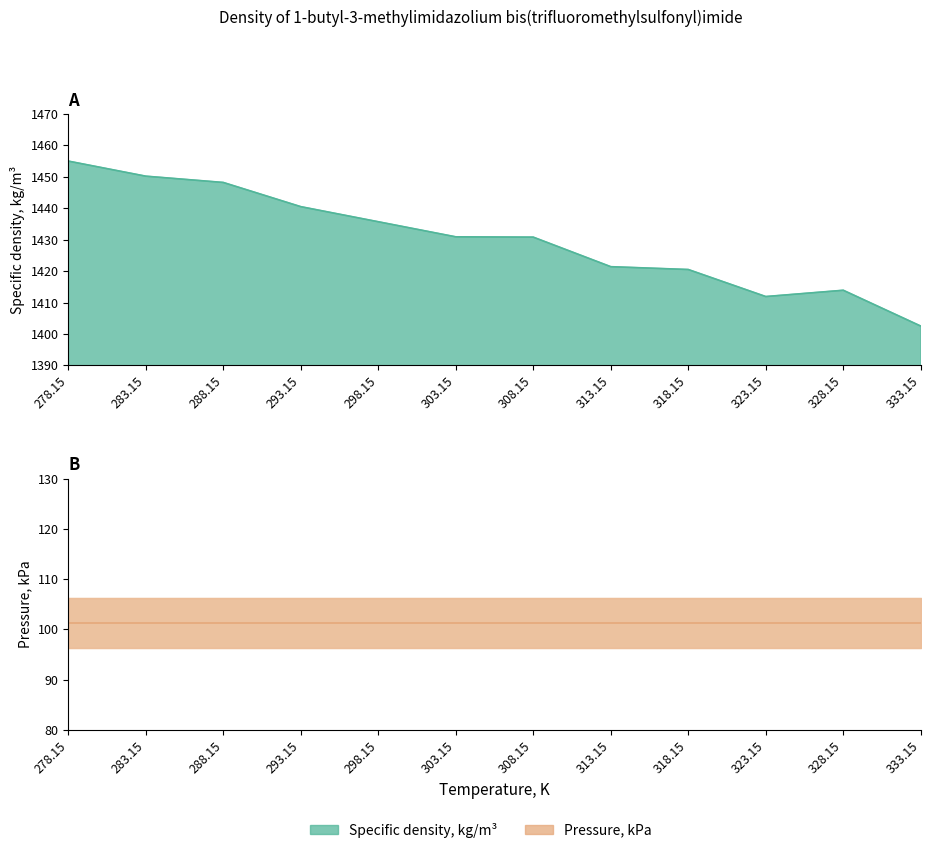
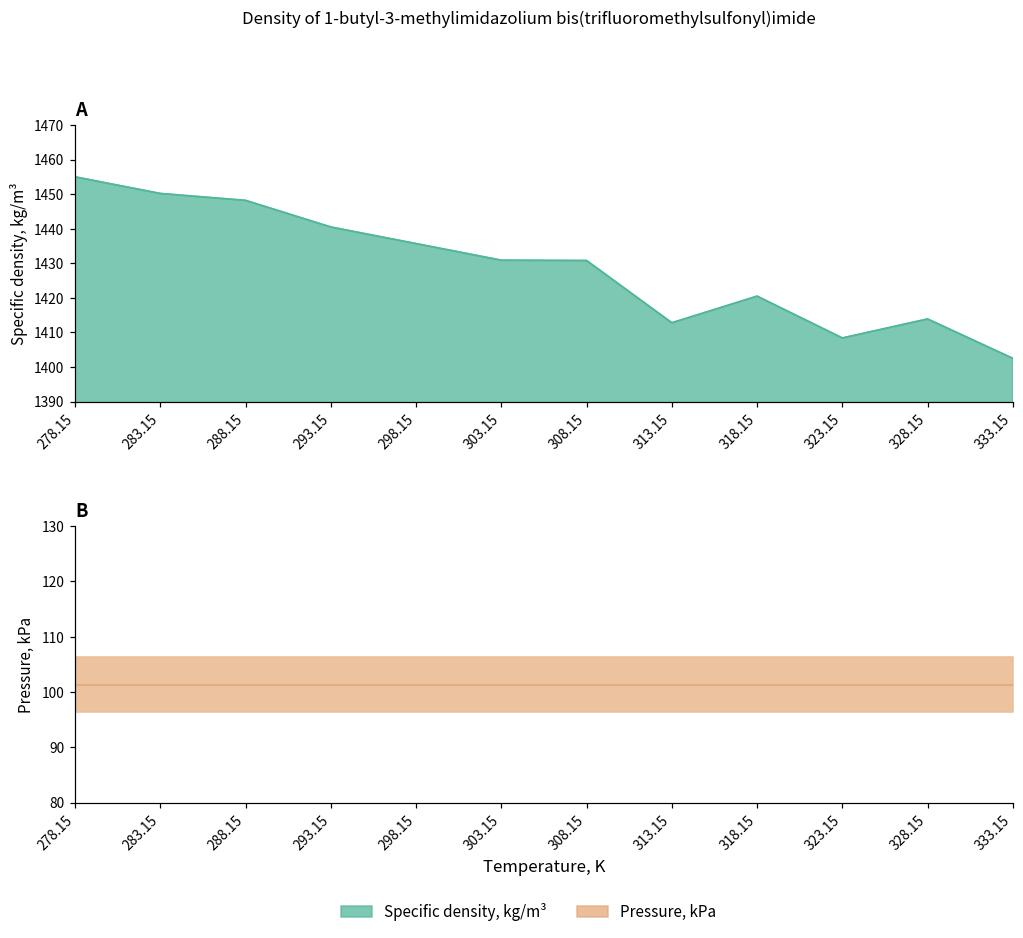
  {
    "A": {
      "278.15": 1455,
      "283.15": 1450,
      "288.15": 1448,
      "293.15": 1441,
      "298.15": 1436,
      "303.15": 1431,
      "308.15": 1431,
-     "313.15": 1421,
+     "313.15": 1413,
      "318.15": 1421,
-     "323.15": 1412,
+     "323.15": 1408,
      "328.15": 1414,
      "333.15": 1403
    }
  }
